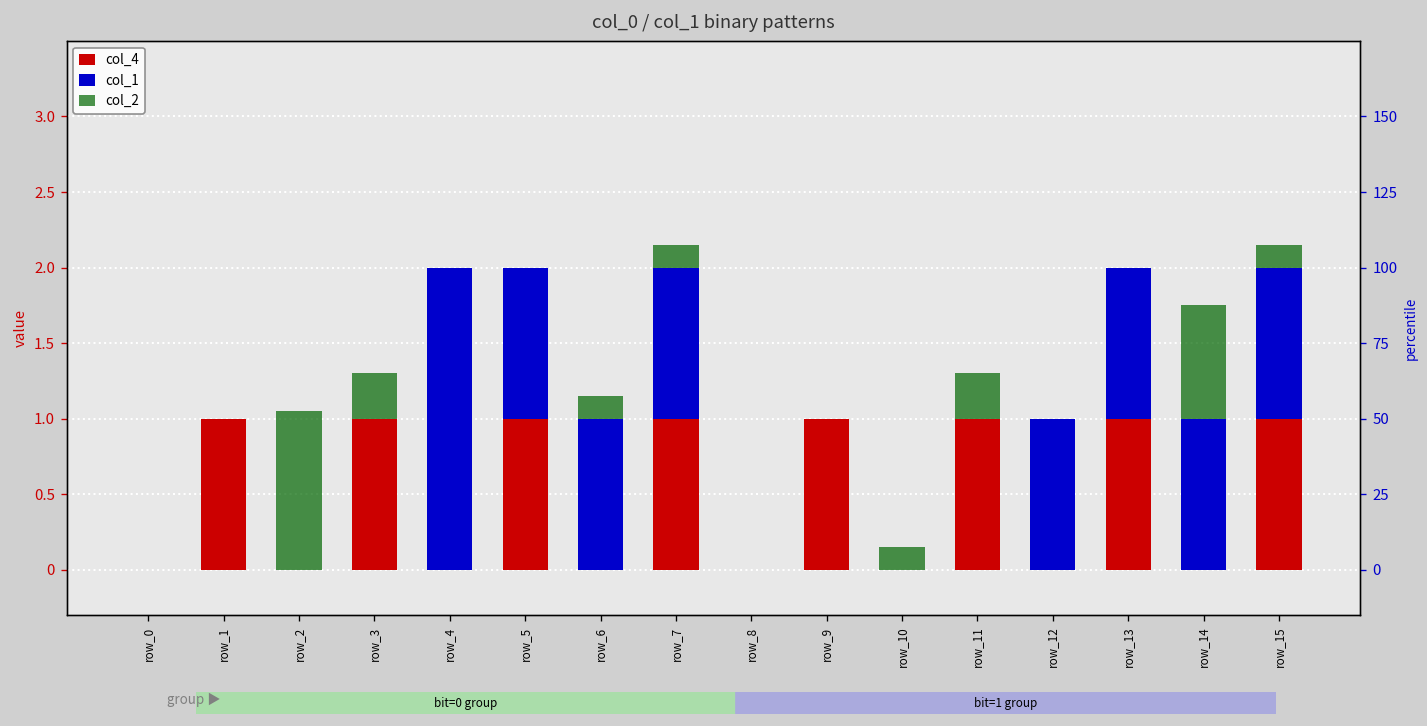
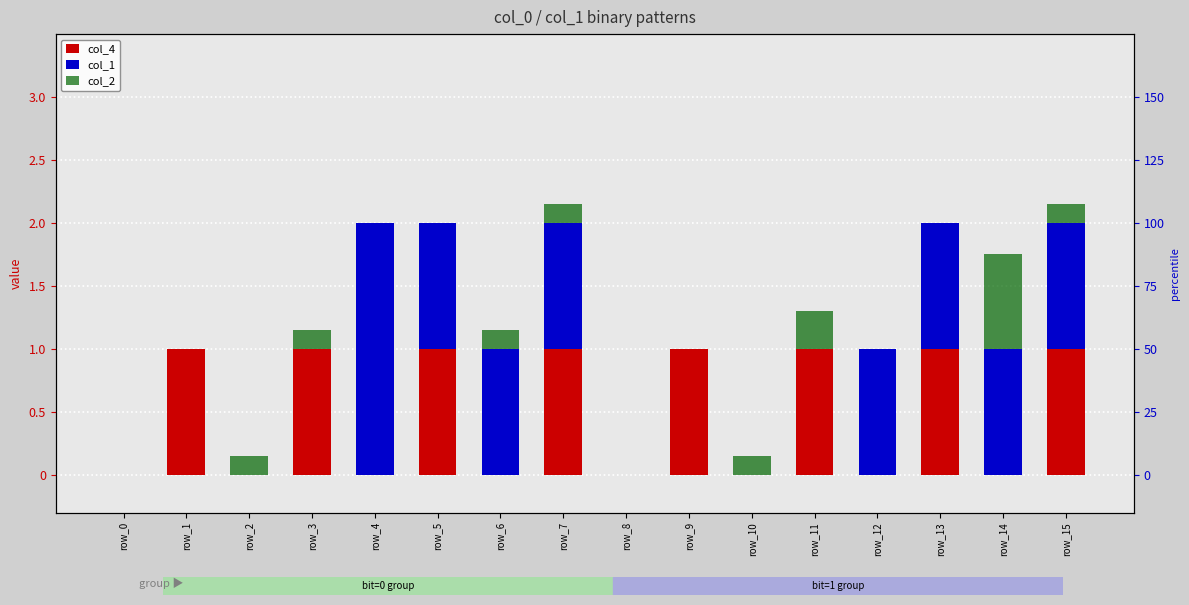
  {
    "col_4": {
      "row_0": 0.00,
      "row_1": 1.00,
      "row_2": 0.00,
      "row_3": 1.00,
      "row_4": 0.00,
      "row_5": 1.00,
      "row_6": 0.00,
      "row_7": 1.00,
      "row_8": 0.00,
      "row_9": 1.00,
      "row_10": 0.00,
      "row_11": 1.00,
      "row_12": 0.00,
      "row_13": 1.00,
      "row_14": 0.00,
      "row_15": 1.00
    },
    "col_2": {
      "row_0": 0.00,
      "row_1": 0.00,
-     "row_2": 1.05,
-     "row_3": 0.30,
+     "row_2": 0.15,
+     "row_3": 0.15,
      "row_4": 0.00,
      "row_5": 0.00,
      "row_6": 0.15,
      "row_7": 0.15,
      "row_8": 0.00,
      "row_9": 0.00,
      "row_10": 0.15,
      "row_11": 0.30,
      "row_12": 0.00,
      "row_13": 0.00,
      "row_14": 0.75,
      "row_15": 0.15
    }
  }
